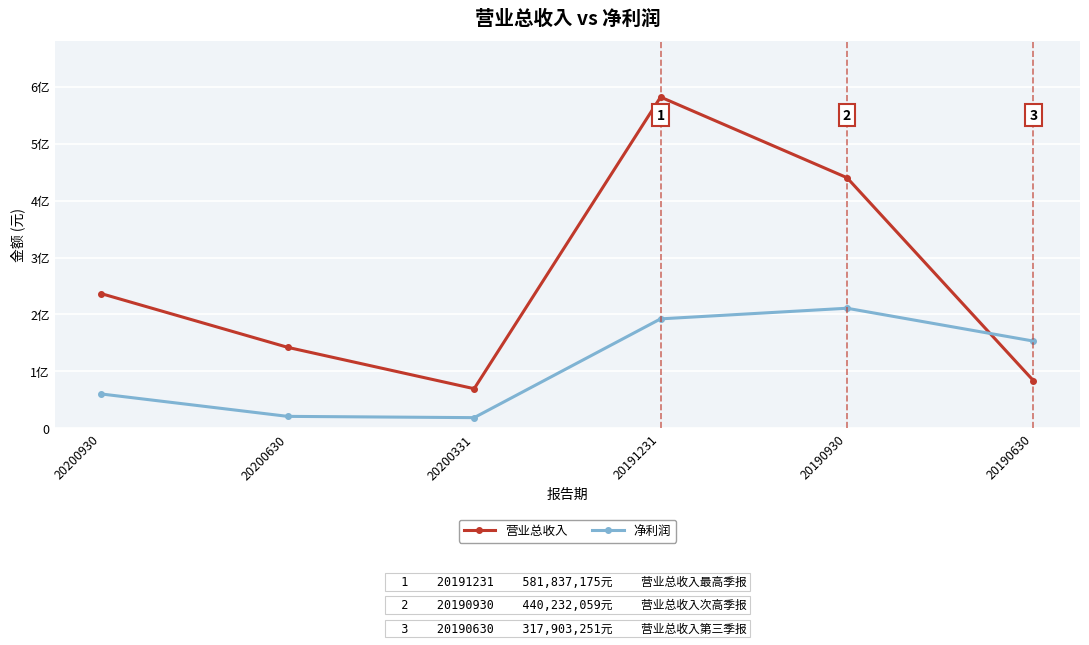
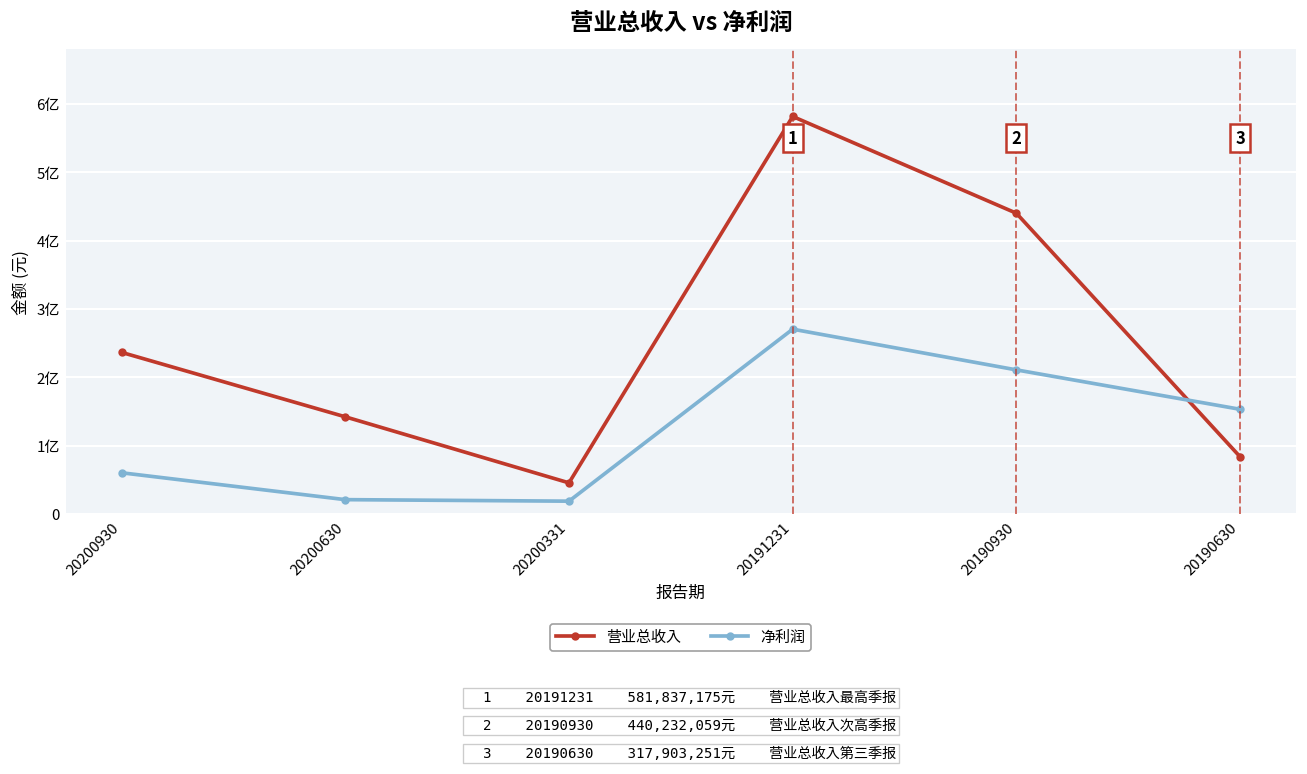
  {
    "营业总收入": {
      "20200930": "2.4亿",
      "20200630": "1.4亿",
-     "20200331": "0.7亿",
+     "20200331": "0.5亿",
      "20190930": "4.4亿",
      "20190630": "0.8亿"
    },
    "净利润": {
      "20200930": "0.6亿",
      "20200630": "0.2亿",
      "20200331": "0.2亿",
-     "20191231": "1.9亿",
+     "20191231": "2.7亿",
      "20190930": "2.1亿",
      "20190630": "1.5亿"
    }
  }
